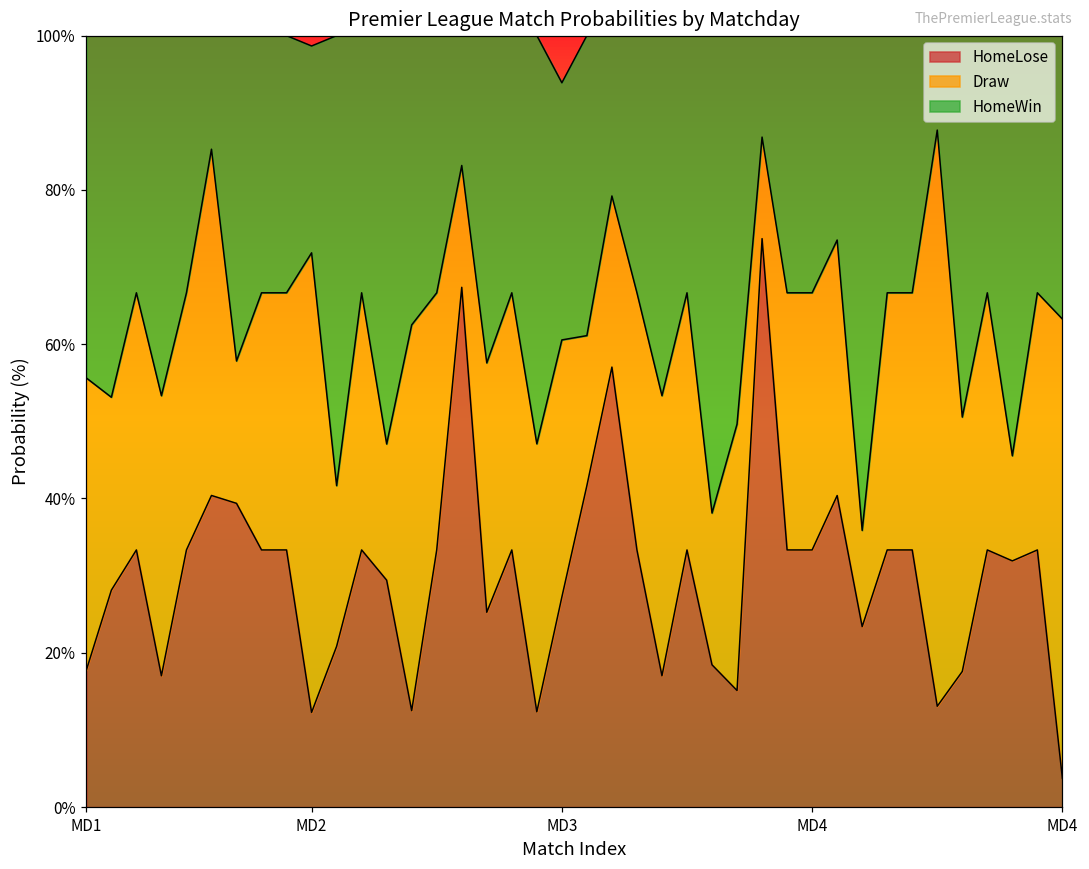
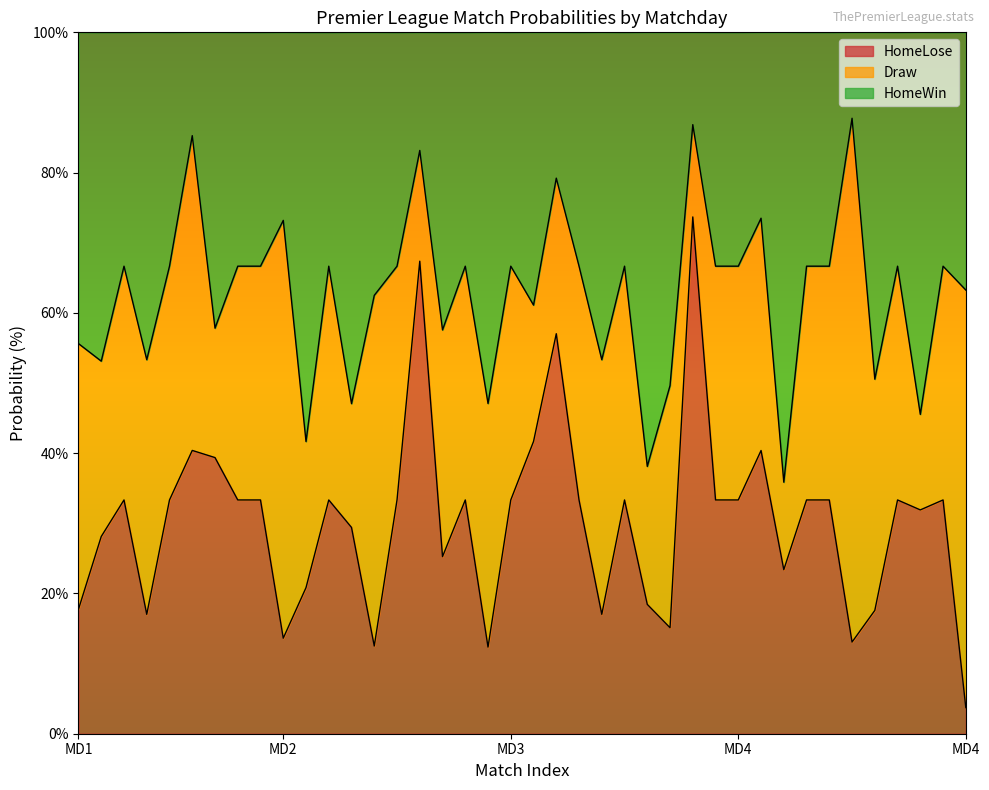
  {
    "HomeLose": {
      "MD1": "18%",
-     "MD2": "12%",
-     "MD3": "27%"
+     "MD2": "14%",
+     "MD3": "33%"
    },
    "Draw": {
      "MD1": "38%",
      "MD2": "60%",
      "MD3": "33%"
    },
    "HomeWin": {
      "MD1": "44%",
      "MD2": "27%",
      "MD3": "33%"
    }
  }
